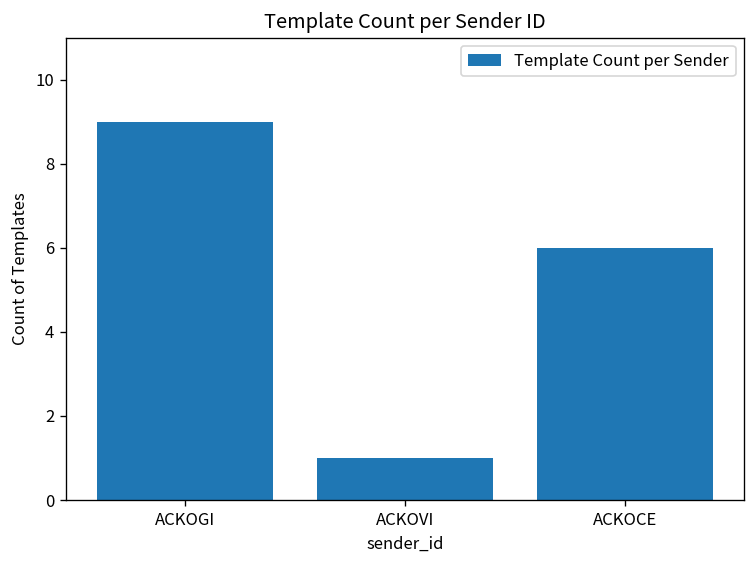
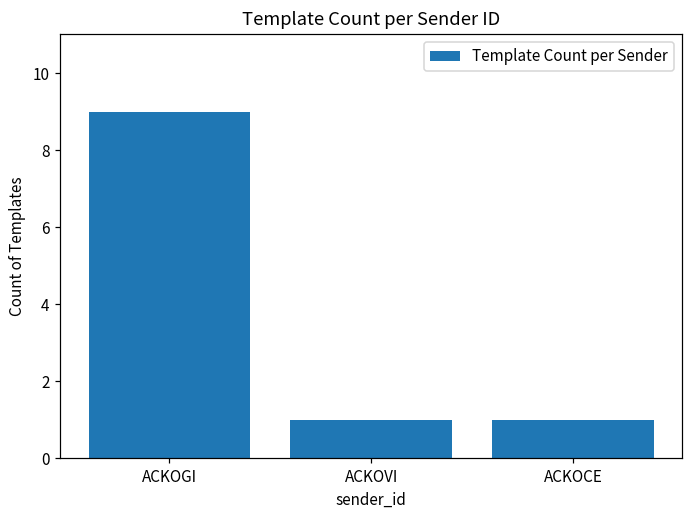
  {
    "ACKOGI": 9,
    "ACKOVI": 1,
-   "ACKOCE": 6
+   "ACKOCE": 1
  }
